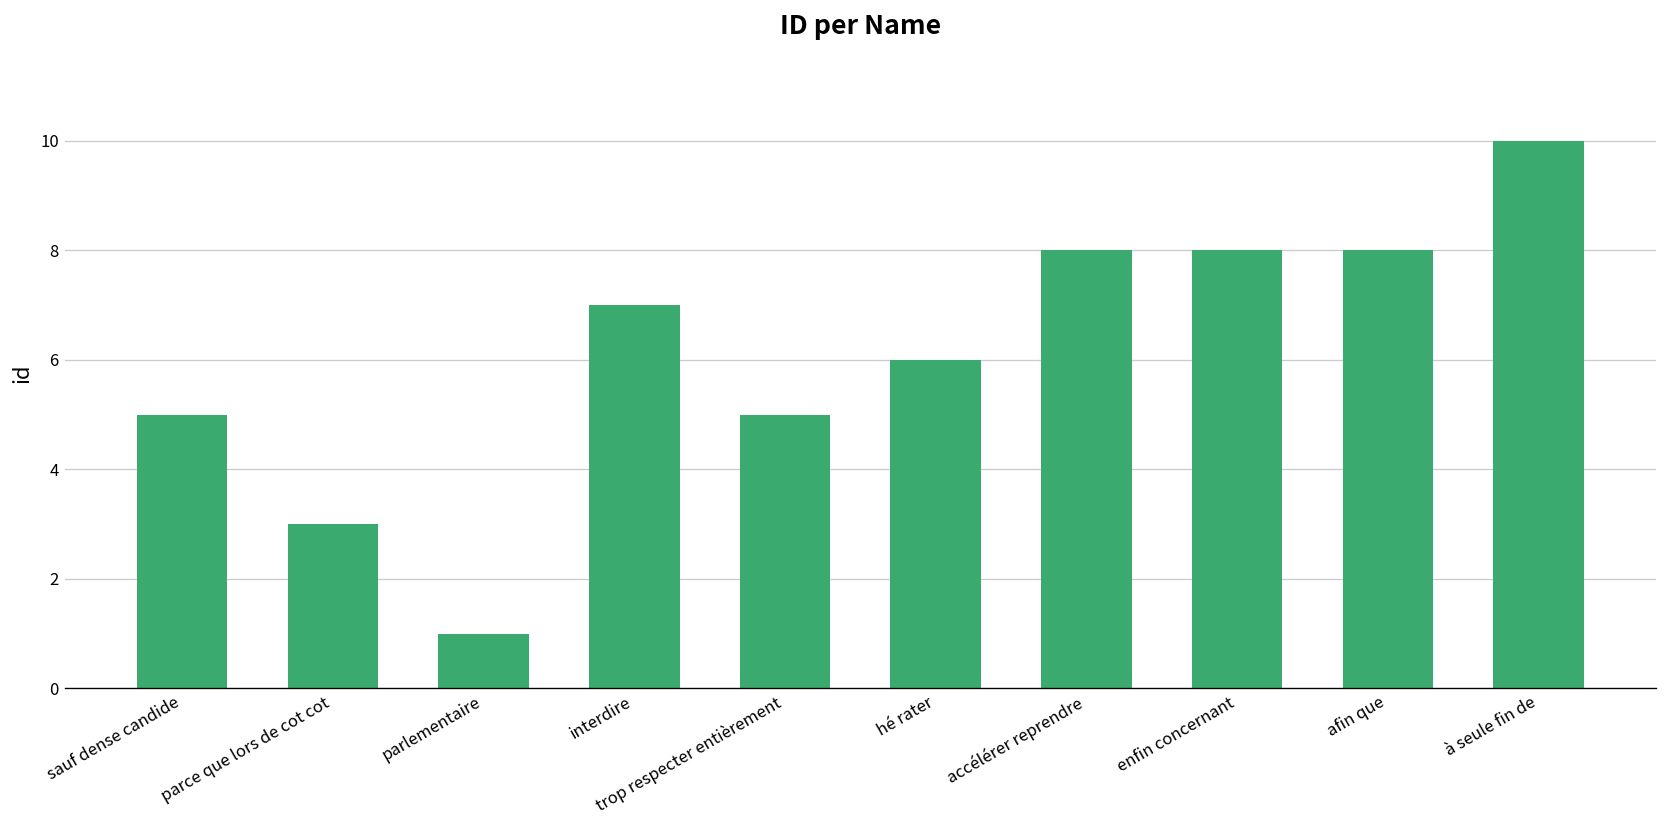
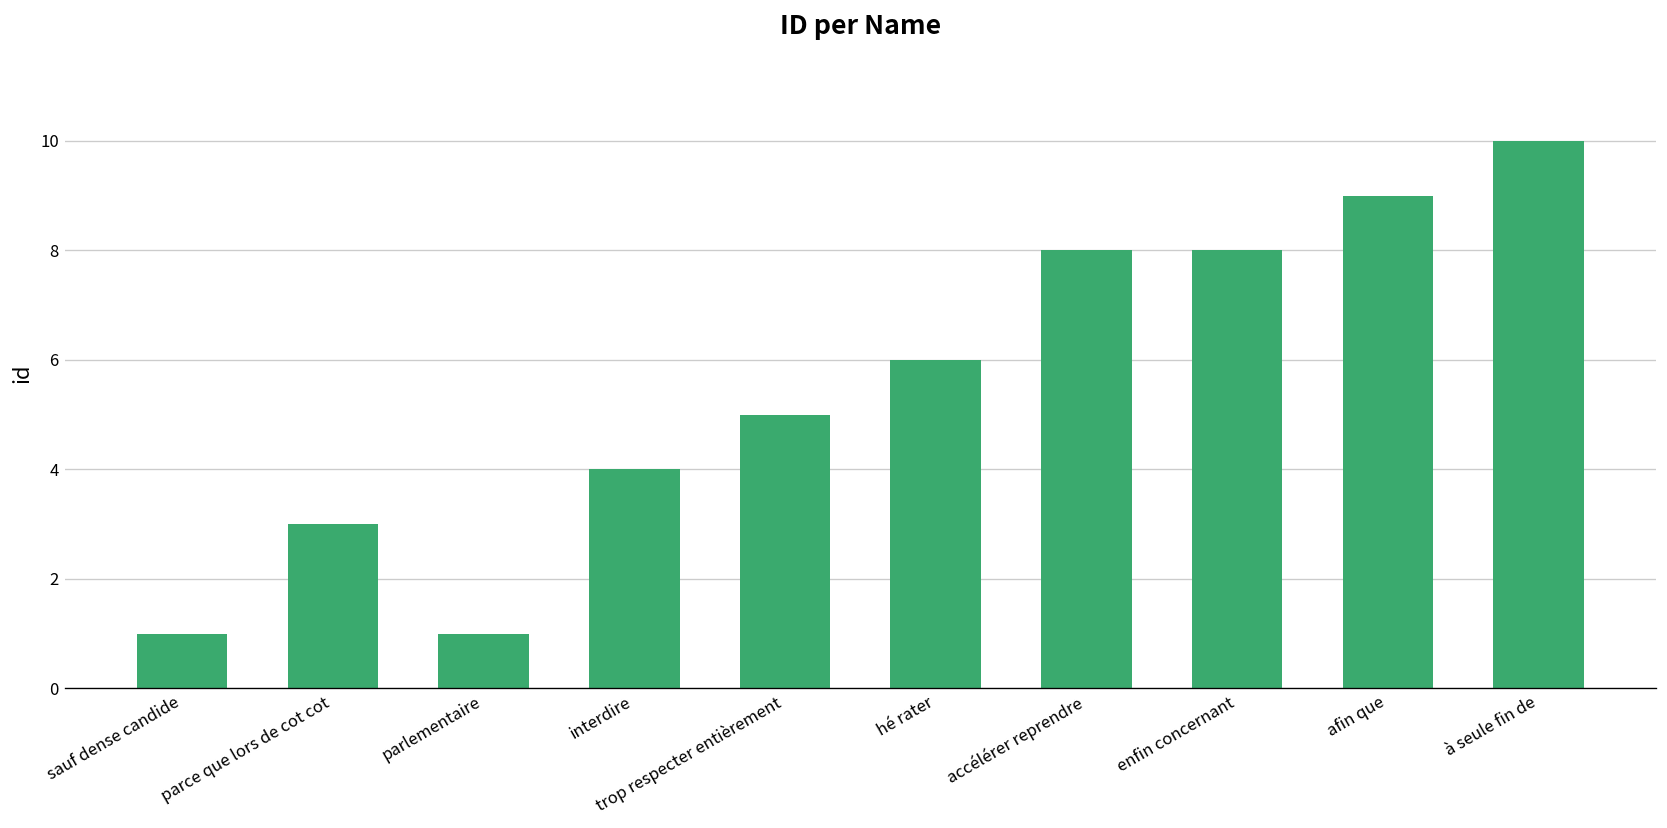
  {
-   "sauf dense candide": 5,
+   "sauf dense candide": 1,
    "parce que lors de cot cot": 3,
    "parlementaire": 1,
-   "interdire": 7,
+   "interdire": 4,
    "trop respecter entièrement": 5,
    "hé rater": 6,
    "accélérer reprendre": 8,
    "enfin concernant": 8,
-   "afin que": 8,
+   "afin que": 9,
    "à seule fin de": 10
  }
